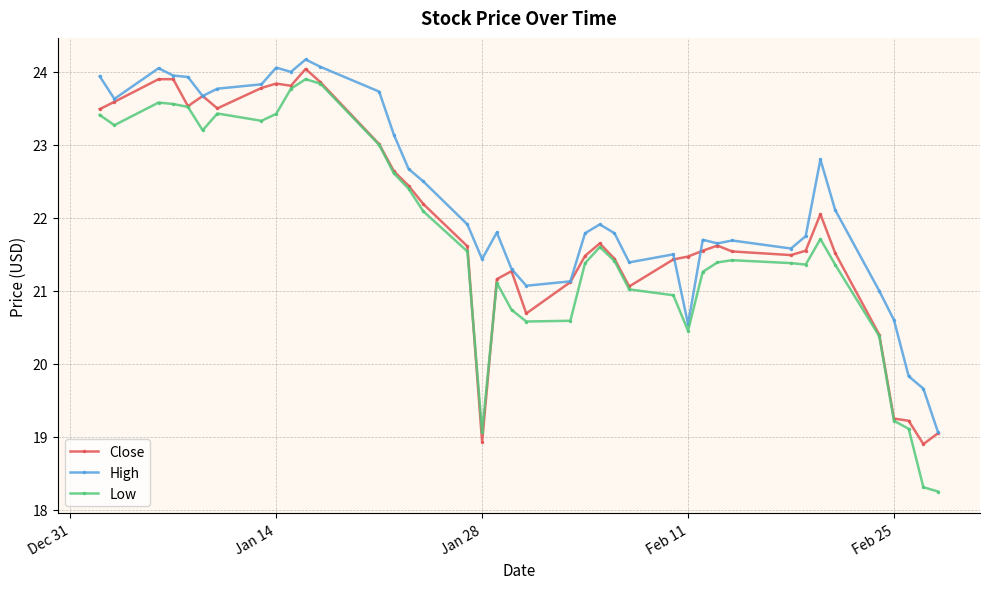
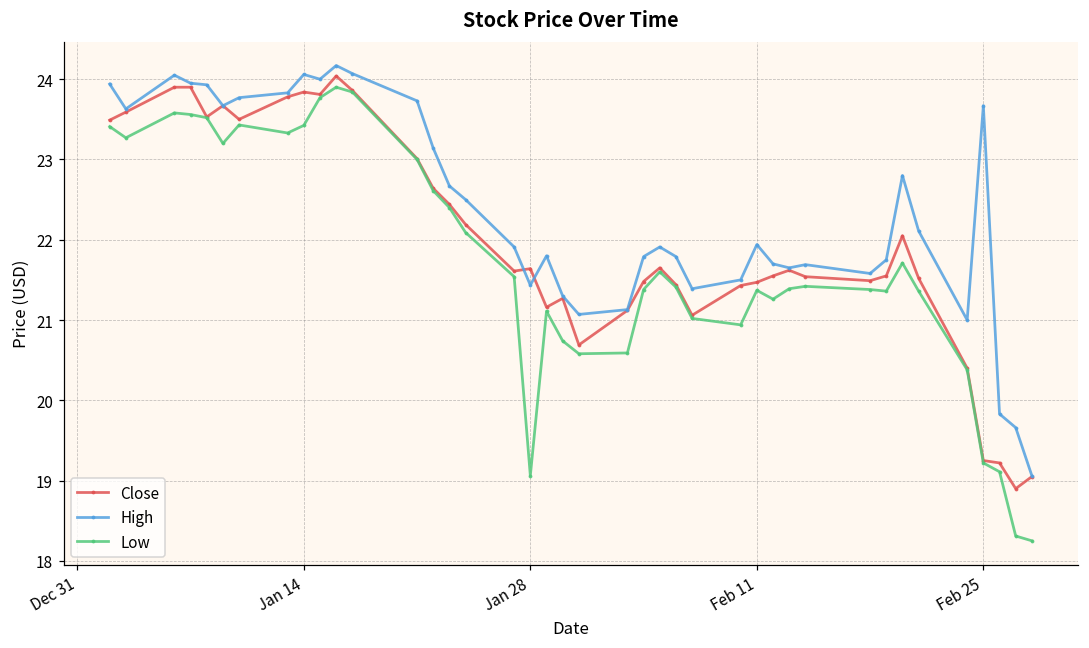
  {
    "Close": {
      "Jan 14": 23.8,
-     "Jan 28": 18.9,
+     "Jan 28": 21.6,
      "Feb 11": 21.5
    },
    "High": {
      "Jan 14": 24.1,
      "Jan 28": 21.4,
-     "Feb 11": 20.5,
-     "Feb 25": 20.6
+     "Feb 11": 21.9,
+     "Feb 25": 23.7
    },
    "Low": {
      "Jan 14": 23.4,
      "Jan 28": 19.1,
-     "Feb 11": 20.5
+     "Feb 11": 21.4
    }
  }
